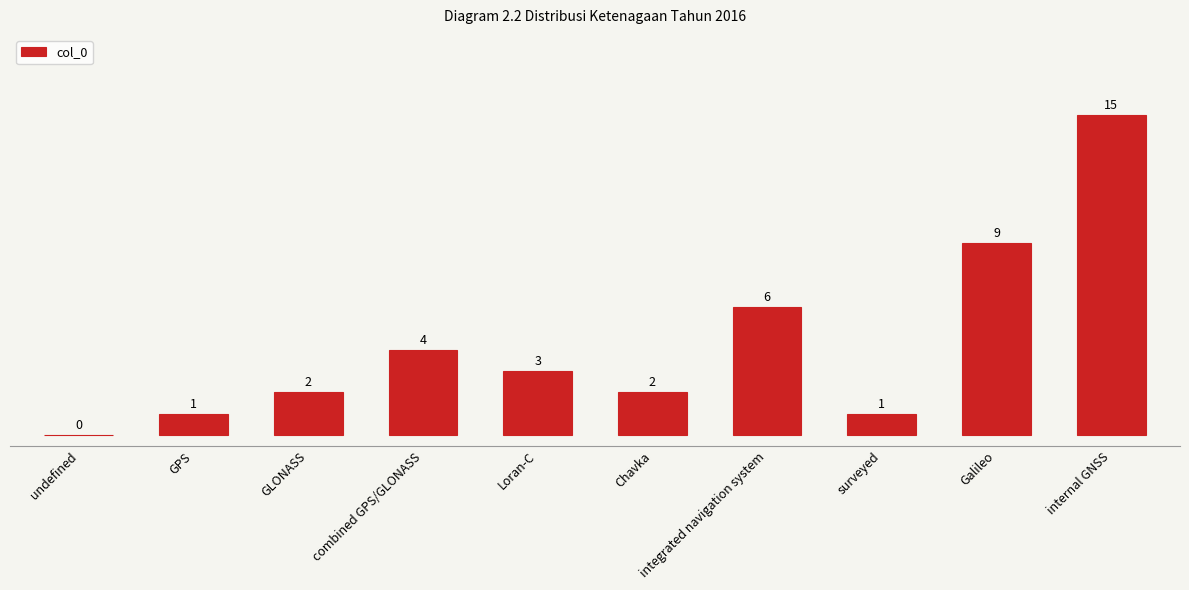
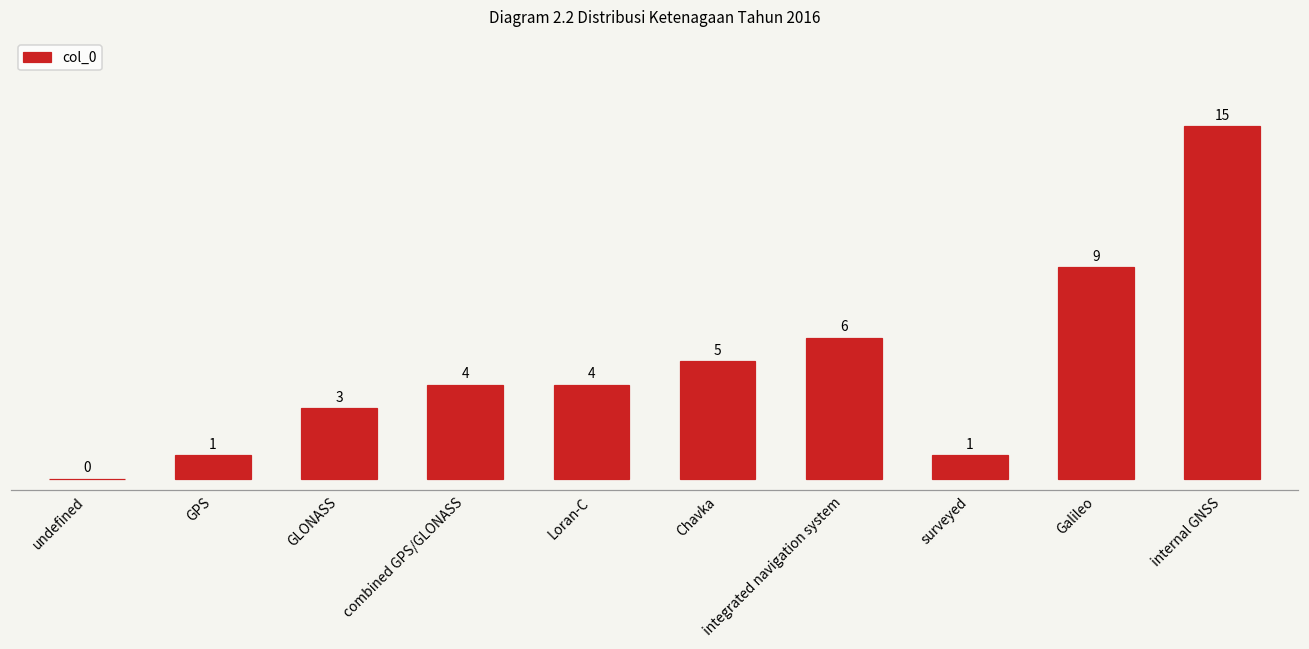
  {
    "undefined": 0,
    "GPS": 1,
-   "GLONASS": 2,
+   "GLONASS": 3,
    "combined GPS/GLONASS": 4,
-   "Loran-C": 3,
-   "Chavka": 2,
+   "Loran-C": 4,
+   "Chavka": 5,
    "integrated navigation system": 6,
    "surveyed": 1,
    "Galileo": 9,
    "internal GNSS": 15
  }
